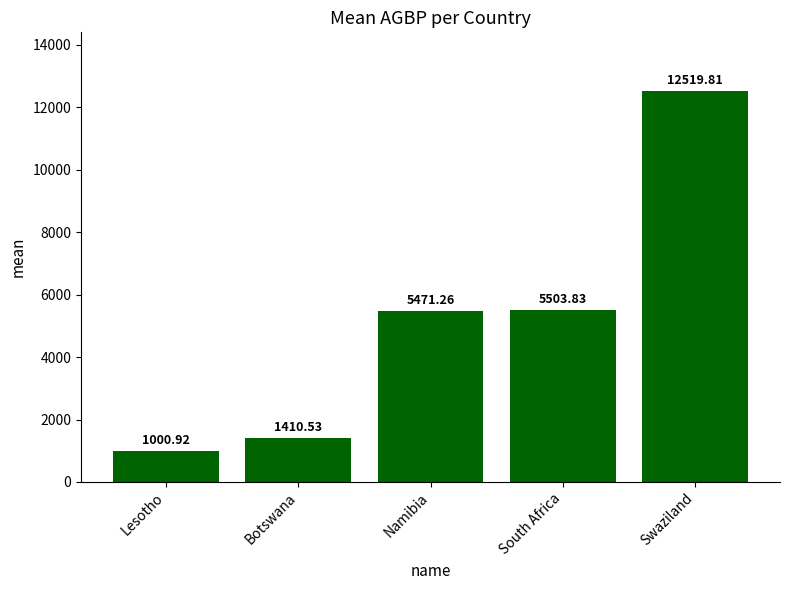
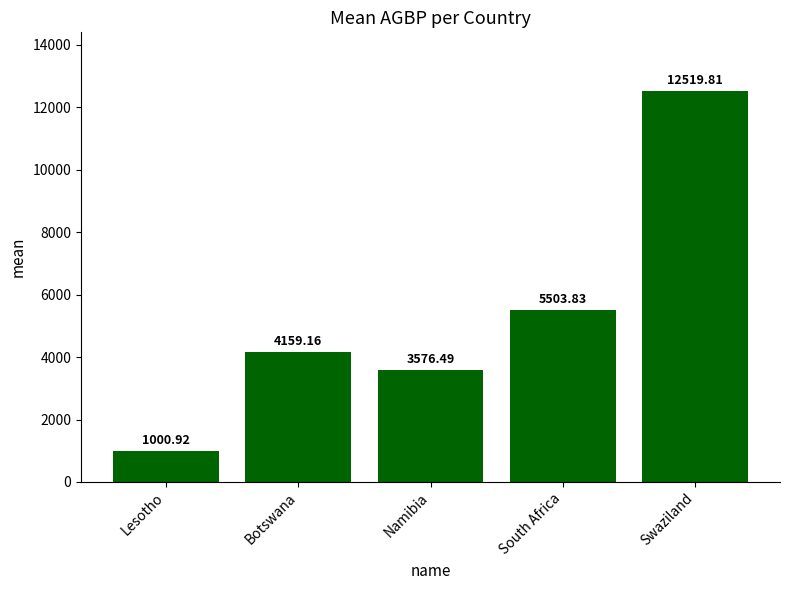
  {
    "Lesotho": 1000.92,
-   "Botswana": 1410.53,
-   "Namibia": 5471.26,
+   "Botswana": 4159.16,
+   "Namibia": 3576.49,
    "South Africa": 5503.83,
    "Swaziland": 12519.81
  }
